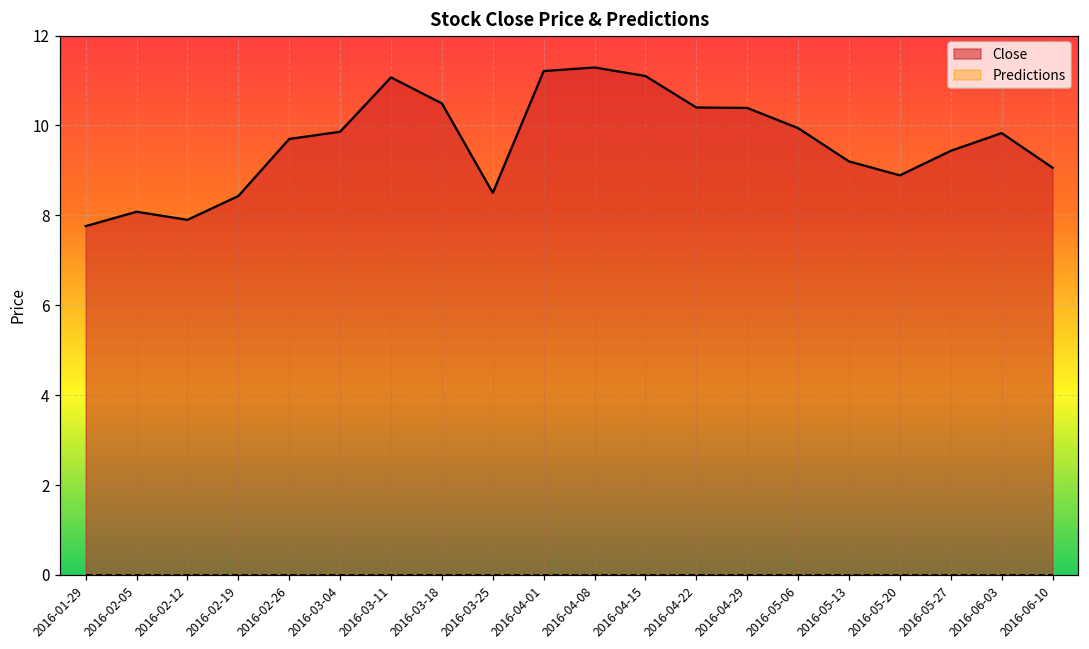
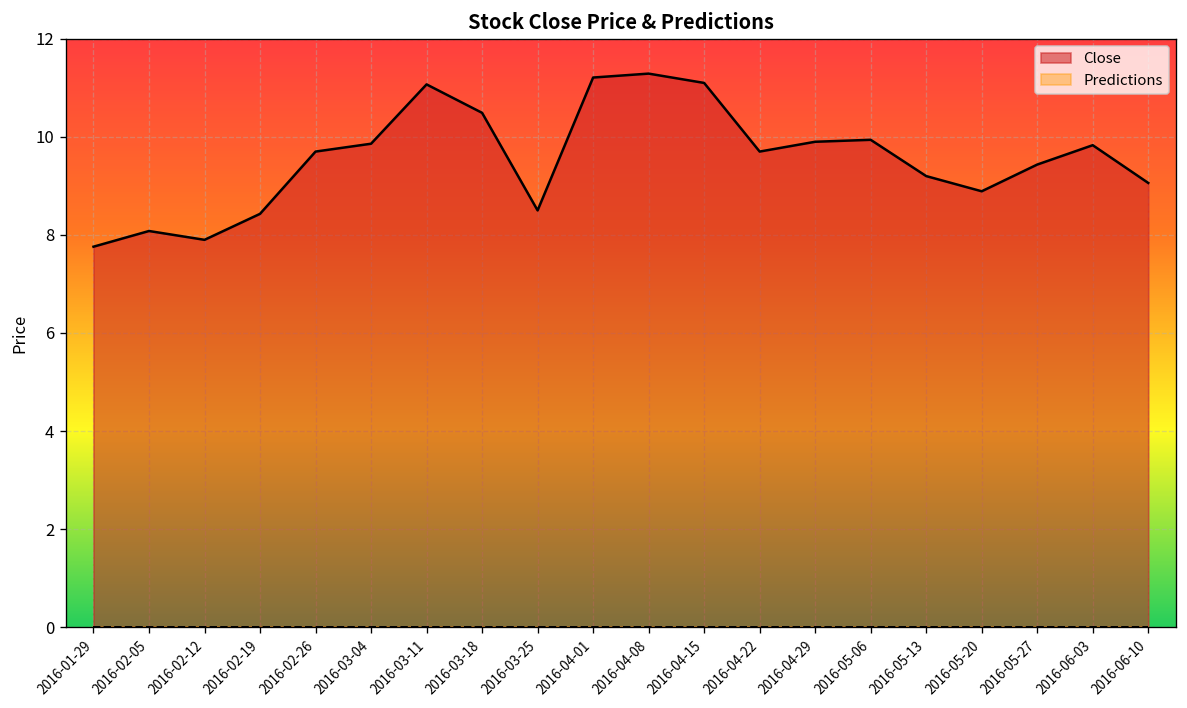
  {
    "Close": {
      "2016-01-29": 7.8,
      "2016-02-05": 8.1,
      "2016-02-12": 7.9,
      "2016-02-19": 8.4,
      "2016-02-26": 9.7,
      "2016-03-04": 9.9,
      "2016-03-11": 11.1,
      "2016-03-18": 10.5,
      "2016-03-25": 8.5,
      "2016-04-01": 11.2,
      "2016-04-08": 11.3,
      "2016-04-15": 11.1,
-     "2016-04-22": 10.4,
-     "2016-04-29": 10.4,
+     "2016-04-22": 9.7,
+     "2016-04-29": 9.9,
      "2016-05-06": 9.9,
      "2016-05-13": 9.2,
      "2016-05-20": 8.9,
      "2016-05-27": 9.4,
      "2016-06-03": 9.8,
      "2016-06-10": 9.1
    },
    "Predictions": {
      "2016-01-29": 0.0,
      "2016-02-05": 0.0,
      "2016-02-12": 0.0,
      "2016-02-19": 0.0,
      "2016-02-26": 0.0,
      "2016-03-04": 0.0,
      "2016-03-11": 0.0,
      "2016-03-18": 0.0,
      "2016-03-25": 0.0,
      "2016-04-01": 0.0,
      "2016-04-08": 0.0,
      "2016-04-15": 0.0,
      "2016-04-22": 0.0,
      "2016-04-29": 0.0,
      "2016-05-06": 0.0,
      "2016-05-13": 0.0,
      "2016-05-20": 0.0,
      "2016-05-27": 0.0,
      "2016-06-03": 0.0,
      "2016-06-10": 0.0
    }
  }
